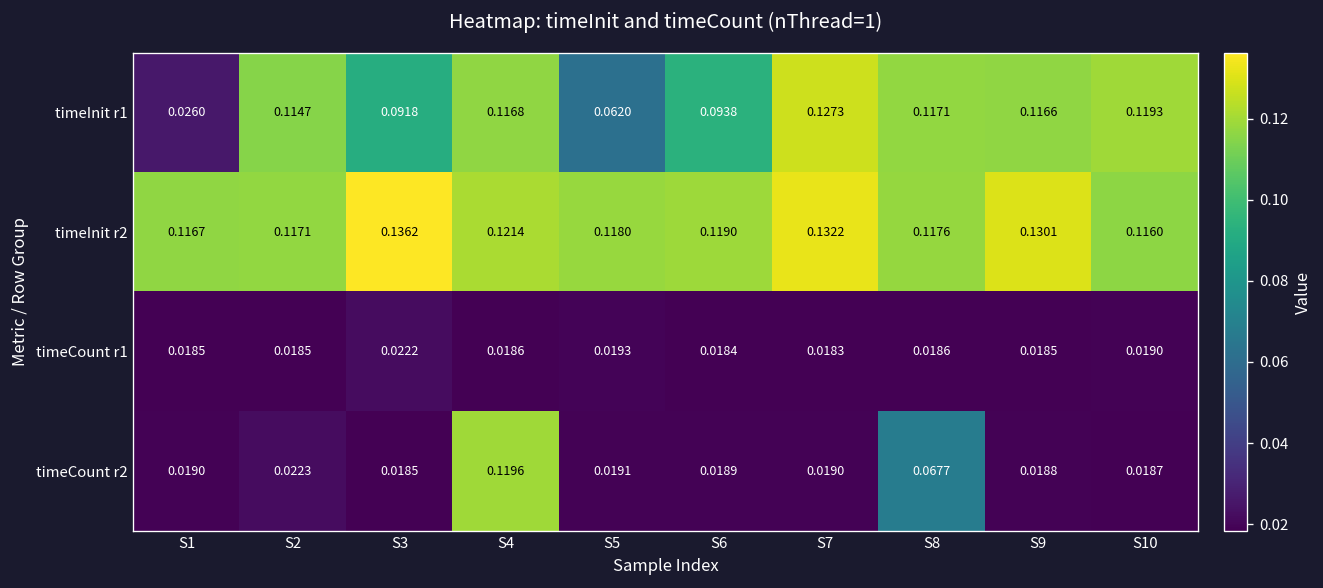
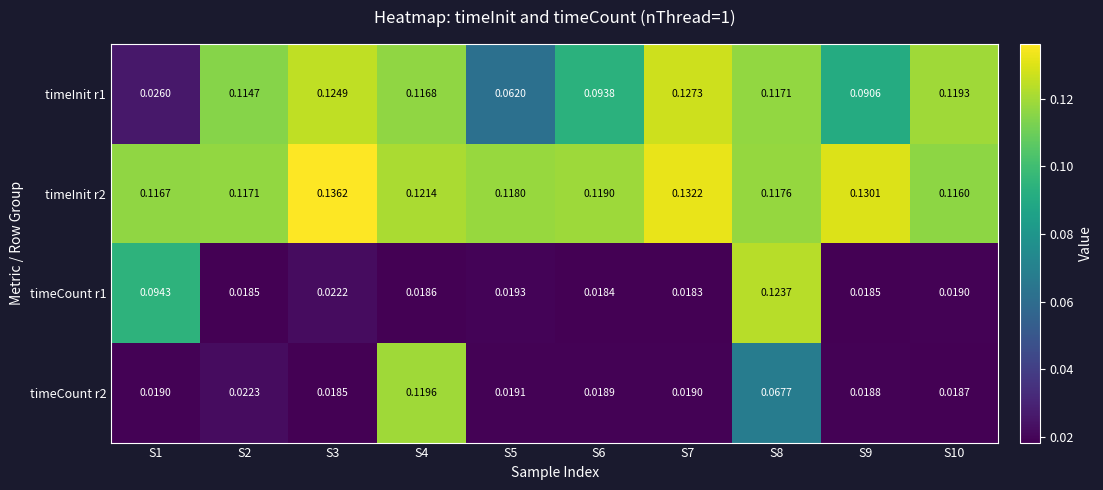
  {
    "timeInit r1": {
      "S1": 0.0260,
      "S2": 0.1147,
-     "S3": 0.0918,
+     "S3": 0.1249,
      "S4": 0.1168,
      "S5": 0.0620,
      "S6": 0.0938,
      "S7": 0.1273,
      "S8": 0.1171,
-     "S9": 0.1166,
+     "S9": 0.0906,
      "S10": 0.1193
    },
    "timeInit r2": {
      "S1": 0.1167,
      "S2": 0.1171,
      "S3": 0.1362,
      "S4": 0.1214,
      "S5": 0.1180,
      "S6": 0.1190,
      "S7": 0.1322,
      "S8": 0.1176,
      "S9": 0.1301,
      "S10": 0.1160
    },
    "timeCount r1": {
-     "S1": 0.0185,
+     "S1": 0.0943,
      "S2": 0.0185,
      "S3": 0.0222,
      "S4": 0.0186,
      "S5": 0.0193,
      "S6": 0.0184,
      "S7": 0.0183,
-     "S8": 0.0186,
+     "S8": 0.1237,
      "S9": 0.0185,
      "S10": 0.0190
    },
    "timeCount r2": {
      "S1": 0.0190,
      "S2": 0.0223,
      "S3": 0.0185,
      "S4": 0.1196,
      "S5": 0.0191,
      "S6": 0.0189,
      "S7": 0.0190,
      "S8": 0.0677,
      "S9": 0.0188,
      "S10": 0.0187
    }
  }
